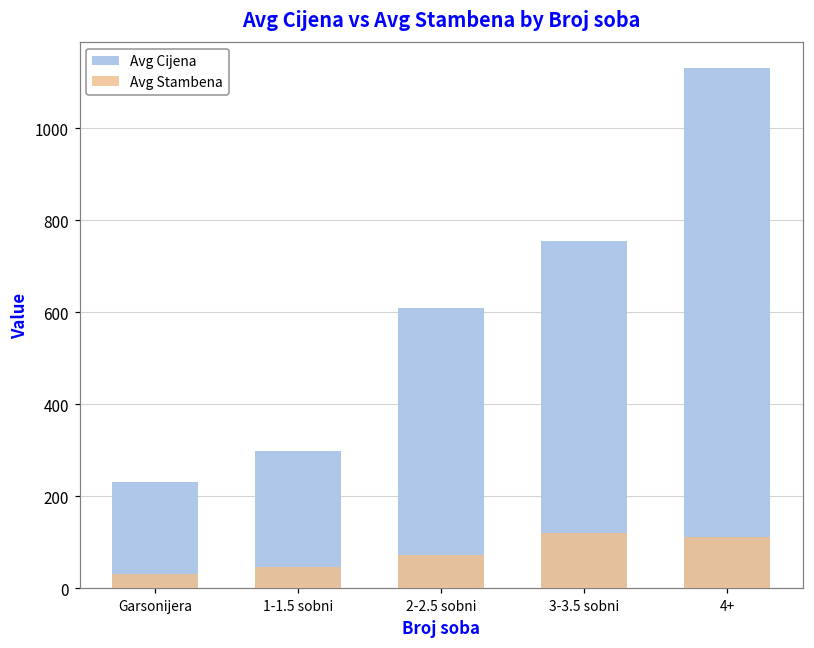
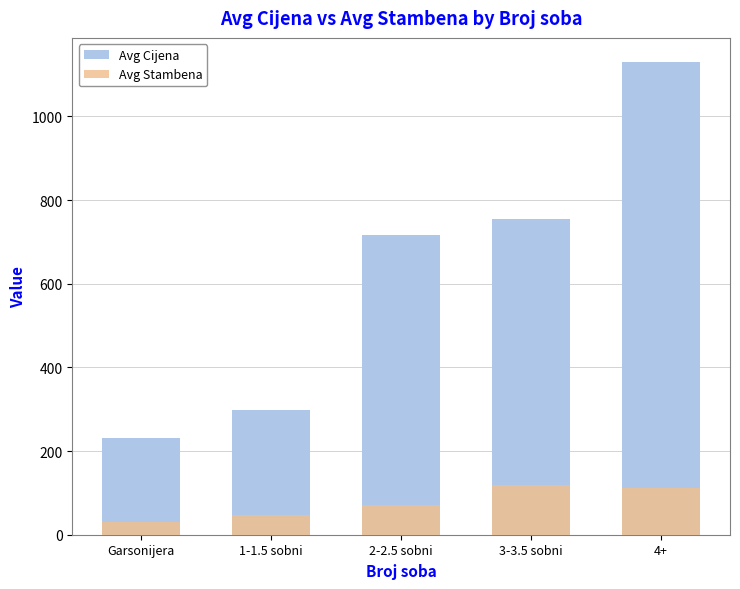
  {
    "Avg Cijena": {
      "Garsonijera": 230,
      "1-1.5 sobni": 300,
-     "2-2.5 sobni": 610,
+     "2-2.5 sobni": 720,
      "3-3.5 sobni": 750,
      "4+": 1130
    }
  }
